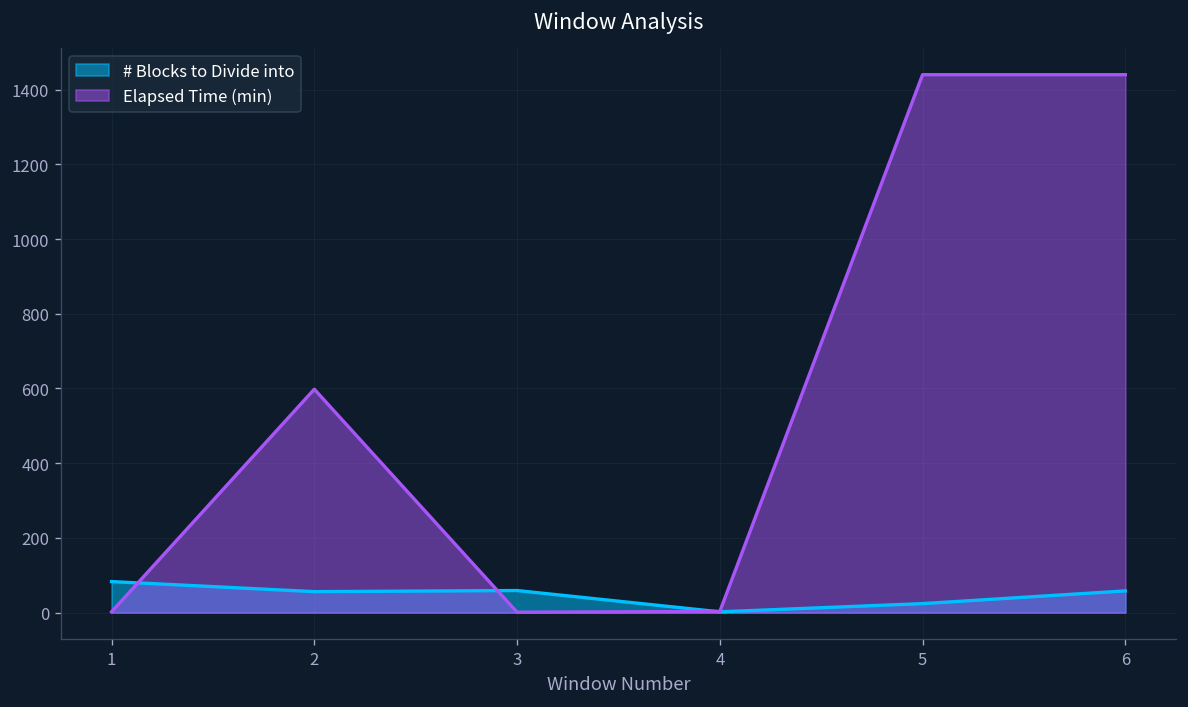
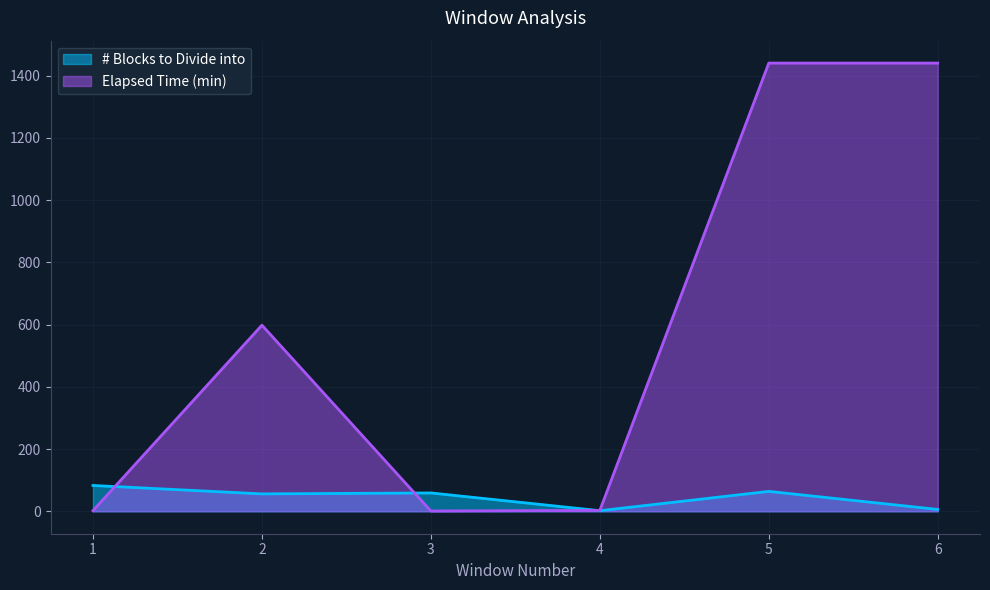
  {
    "# Blocks to Divide into": {
      "1": 80,
      "2": 60,
      "3": 60,
-     "5": 20,
-     "6": 60
+     "5": 60,
+     "6": 10
    },
    "Elapsed Time (min)": {
      "1": 0,
      "2": 600,
      "3": 0,
      "5": 1440,
      "6": 1440
    }
  }
